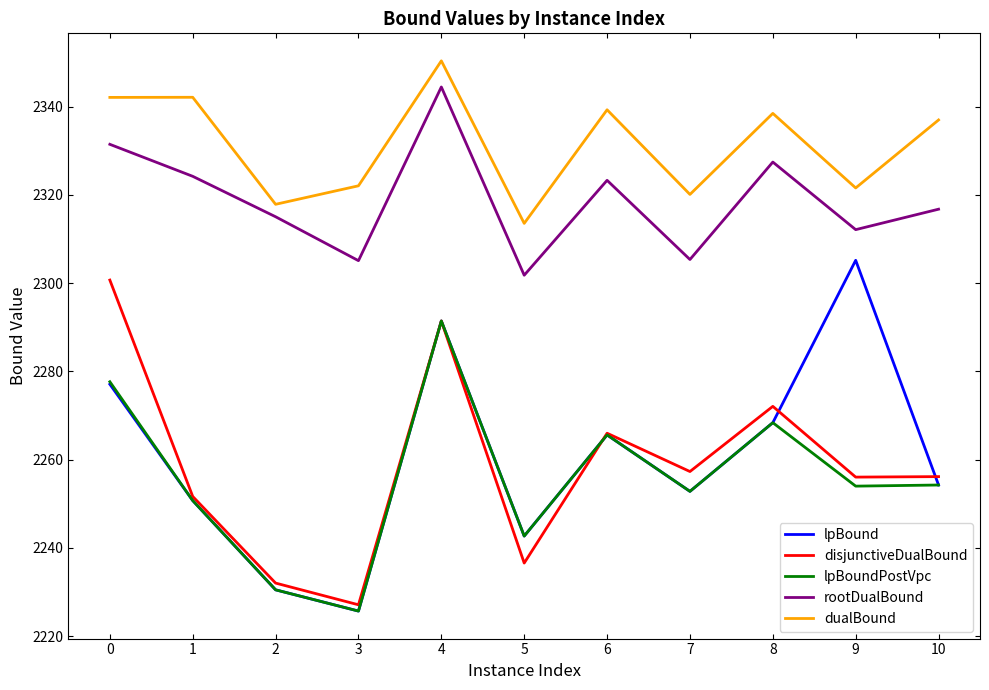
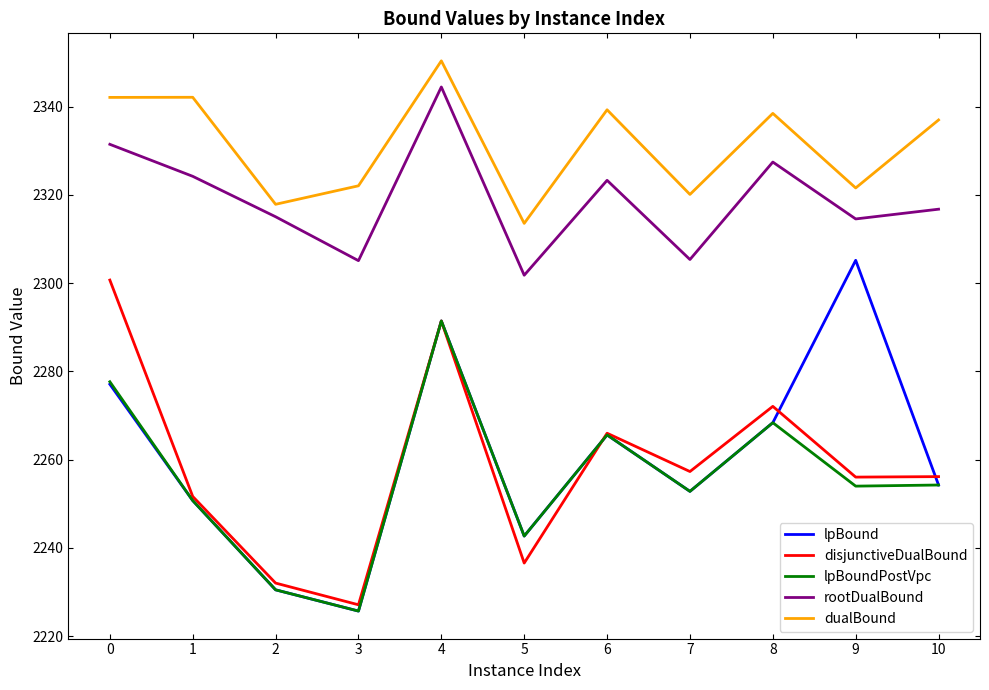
  {
    "lpBound": {
      "9": 2305
    },
    "disjunctiveDualBound": {
      "0": 2301,
      "1": 2252,
      "2": 2232,
      "3": 2227,
      "5": 2237,
      "7": 2257,
      "8": 2272,
      "9": 2256,
      "10": 2256
    },
    "lpBoundPostVpc": {
      "9": 2254
    },
    "rootDualBound": {
      "0": 2331,
      "1": 2324,
      "2": 2315,
      "3": 2305,
      "4": 2344,
      "5": 2302,
      "6": 2323,
      "7": 2305,
      "8": 2327,
-     "9": 2312,
+     "9": 2315,
      "10": 2317
    },
    "dualBound": {
      "0": 2342,
      "1": 2342,
      "2": 2318,
      "3": 2322,
      "4": 2350,
      "5": 2314,
      "6": 2339,
      "7": 2320,
      "8": 2338,
      "9": 2322,
      "10": 2337
    }
  }
